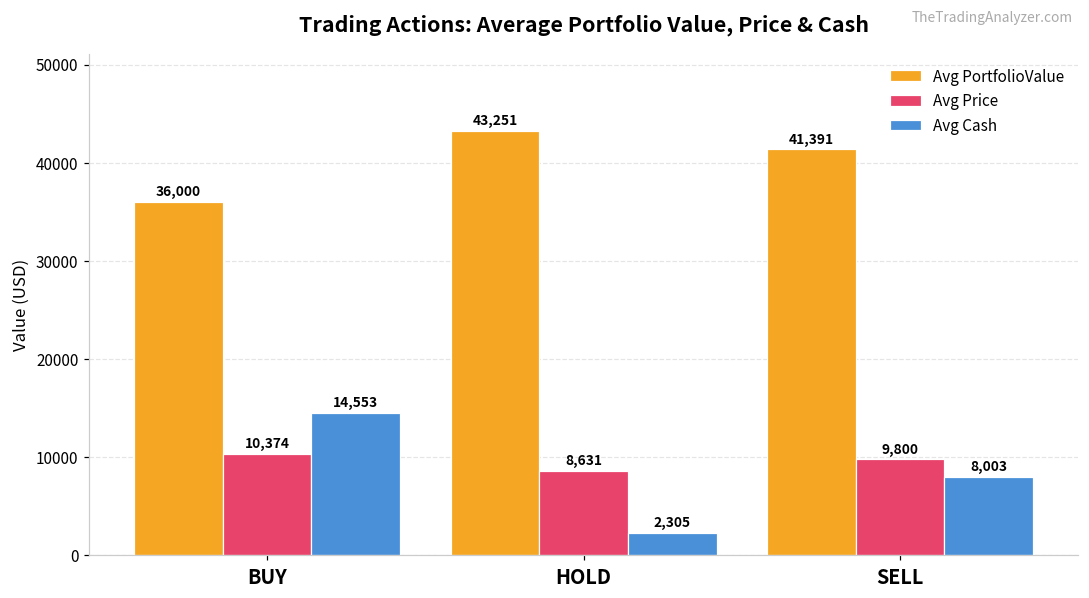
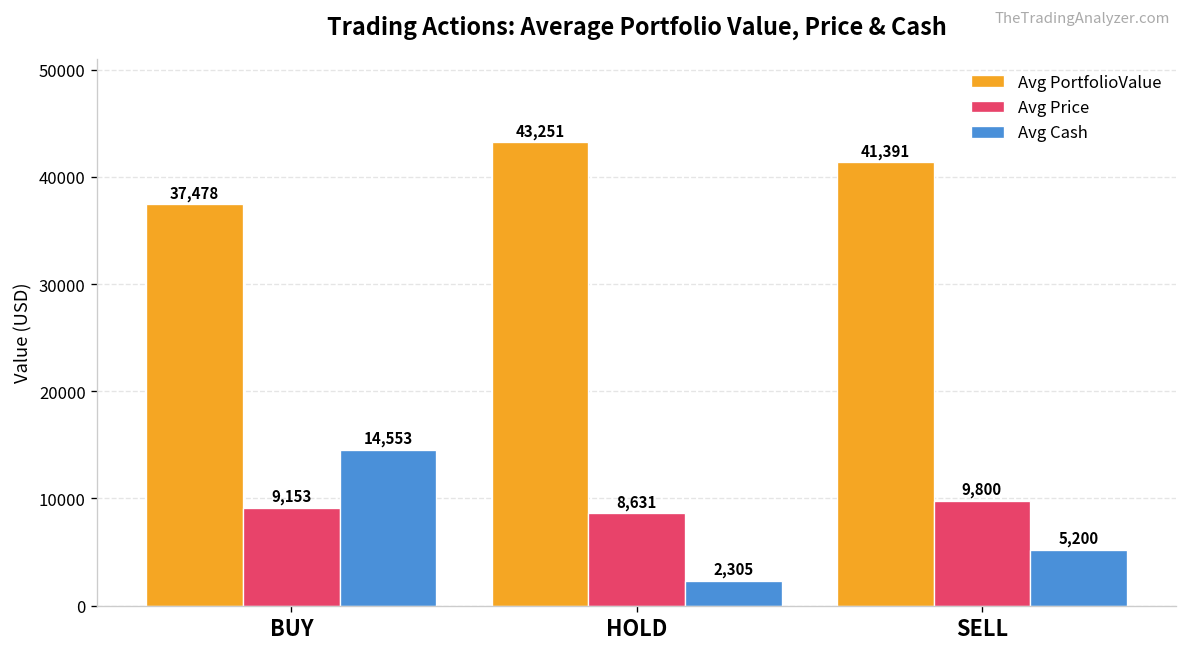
  {
    "Avg PortfolioValue": {
-     "BUY": "36,000",
+     "BUY": "37,478",
      "HOLD": "43,251",
      "SELL": "41,391"
    },
    "Avg Price": {
-     "BUY": "10,374",
+     "BUY": "9,153",
      "HOLD": "8,631",
      "SELL": "9,800"
    },
    "Avg Cash": {
      "BUY": "14,553",
      "HOLD": "2,305",
-     "SELL": "8,003"
+     "SELL": "5,200"
    }
  }
